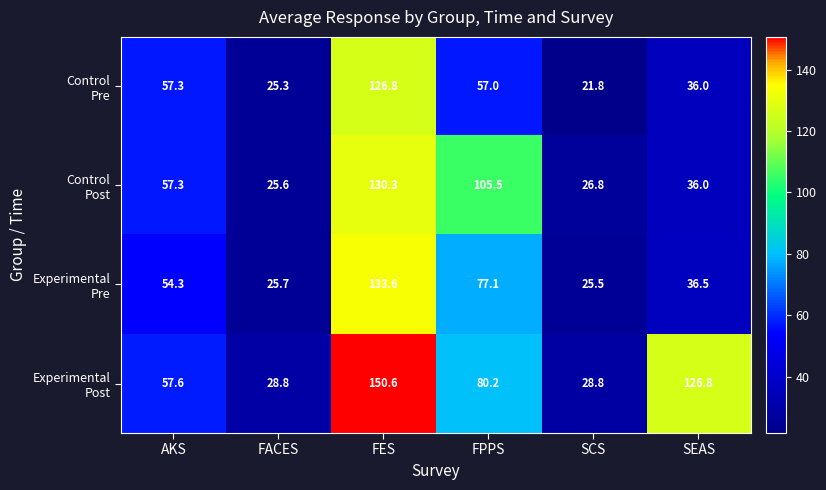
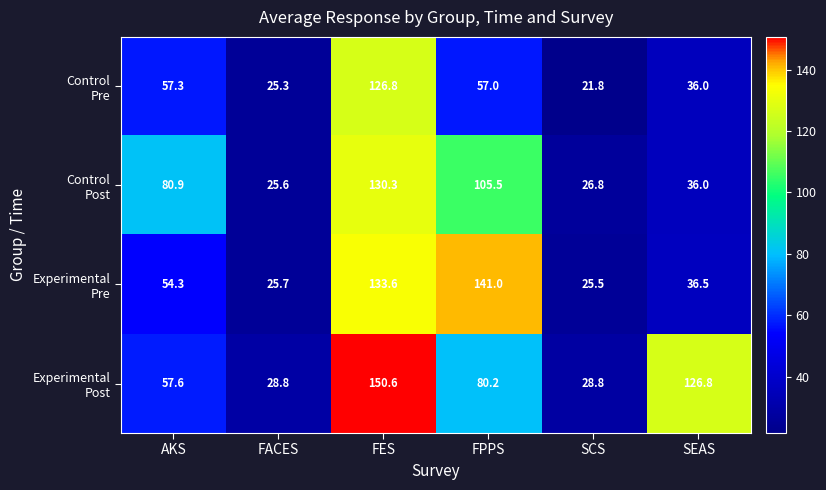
  {
    "Control Pre": {
      "AKS": 57.3,
      "FACES": 25.3,
      "FES": 126.8,
      "FPPS": 57.0,
      "SCS": 21.8,
      "SEAS": 36.0
    },
    "Control Post": {
-     "AKS": 57.3,
+     "AKS": 80.9,
      "FACES": 25.6,
      "FES": 130.3,
      "FPPS": 105.5,
      "SCS": 26.8,
      "SEAS": 36.0
    },
    "Experimental Pre": {
      "AKS": 54.3,
      "FACES": 25.7,
      "FES": 133.6,
-     "FPPS": 77.1,
+     "FPPS": 141.0,
      "SCS": 25.5,
      "SEAS": 36.5
    },
    "Experimental Post": {
      "AKS": 57.6,
      "FACES": 28.8,
      "FES": 150.6,
      "FPPS": 80.2,
      "SCS": 28.8,
      "SEAS": 126.8
    }
  }
